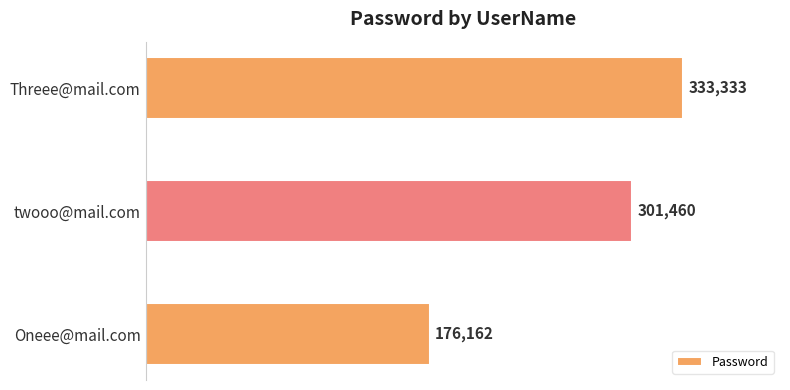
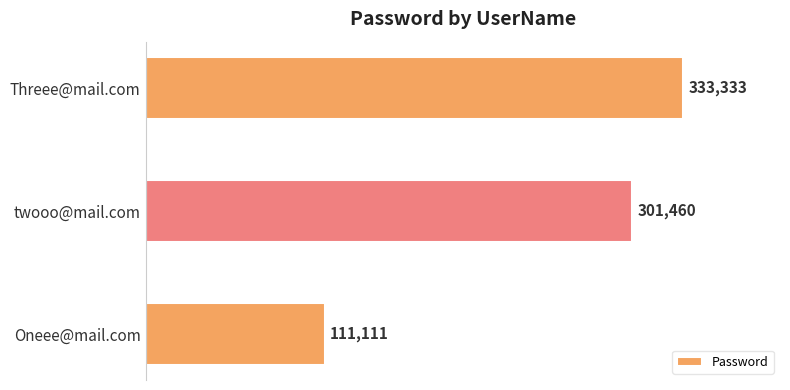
  {
    "Threee@mail.com": "333,333",
    "twooo@mail.com": "301,460",
-   "Oneee@mail.com": "176,162"
+   "Oneee@mail.com": "111,111"
  }
